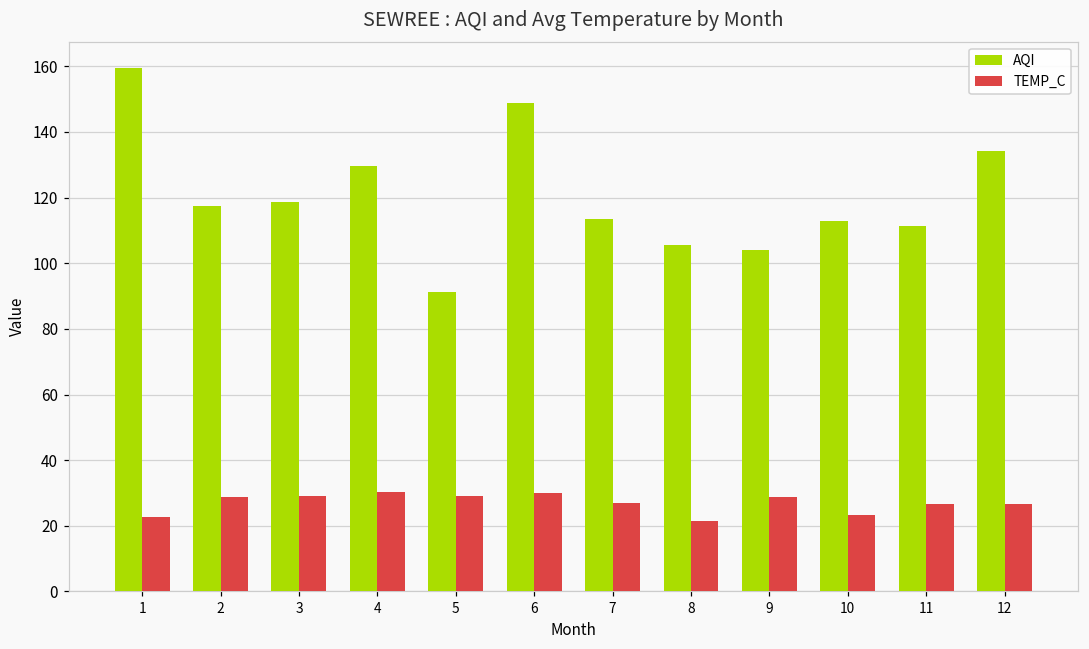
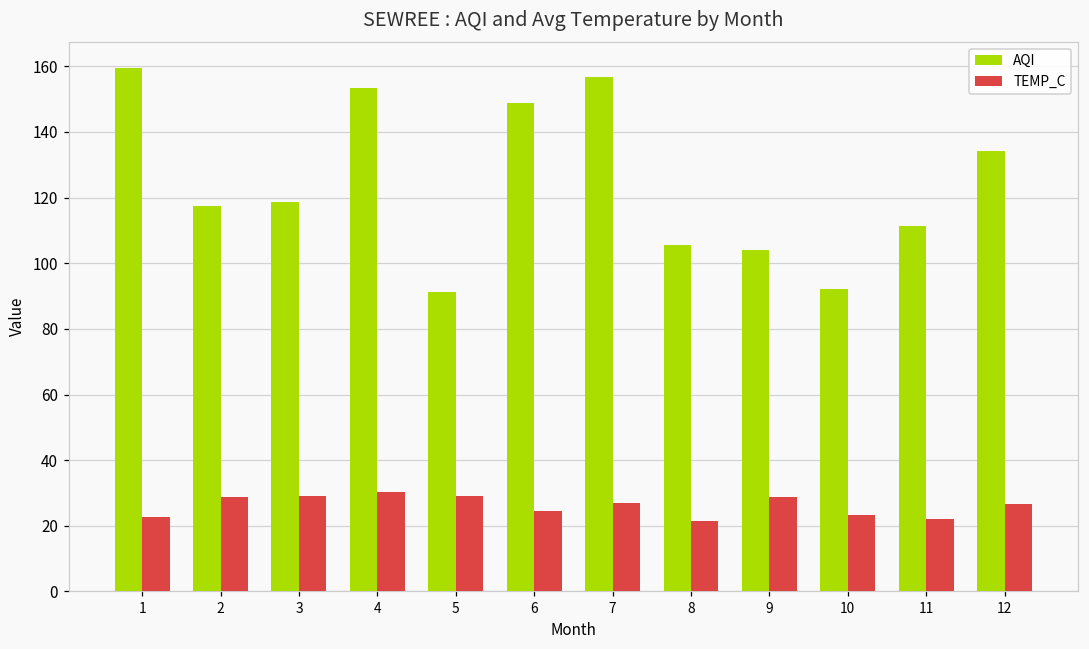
  {
    "AQI": {
      "1": 160,
      "2": 117,
      "3": 119,
-     "4": 130,
+     "4": 153,
      "5": 91,
      "6": 149,
-     "7": 113,
+     "7": 157,
      "8": 105,
      "9": 104,
-     "10": 113,
+     "10": 92,
      "11": 111,
      "12": 134
    },
    "TEMP_C": {
      "1": 23,
      "2": 29,
      "3": 29,
      "4": 30,
      "5": 29,
-     "6": 30,
+     "6": 24,
      "7": 27,
      "8": 21,
      "9": 29,
      "10": 23,
-     "11": 27,
+     "11": 22,
      "12": 27
    }
  }
